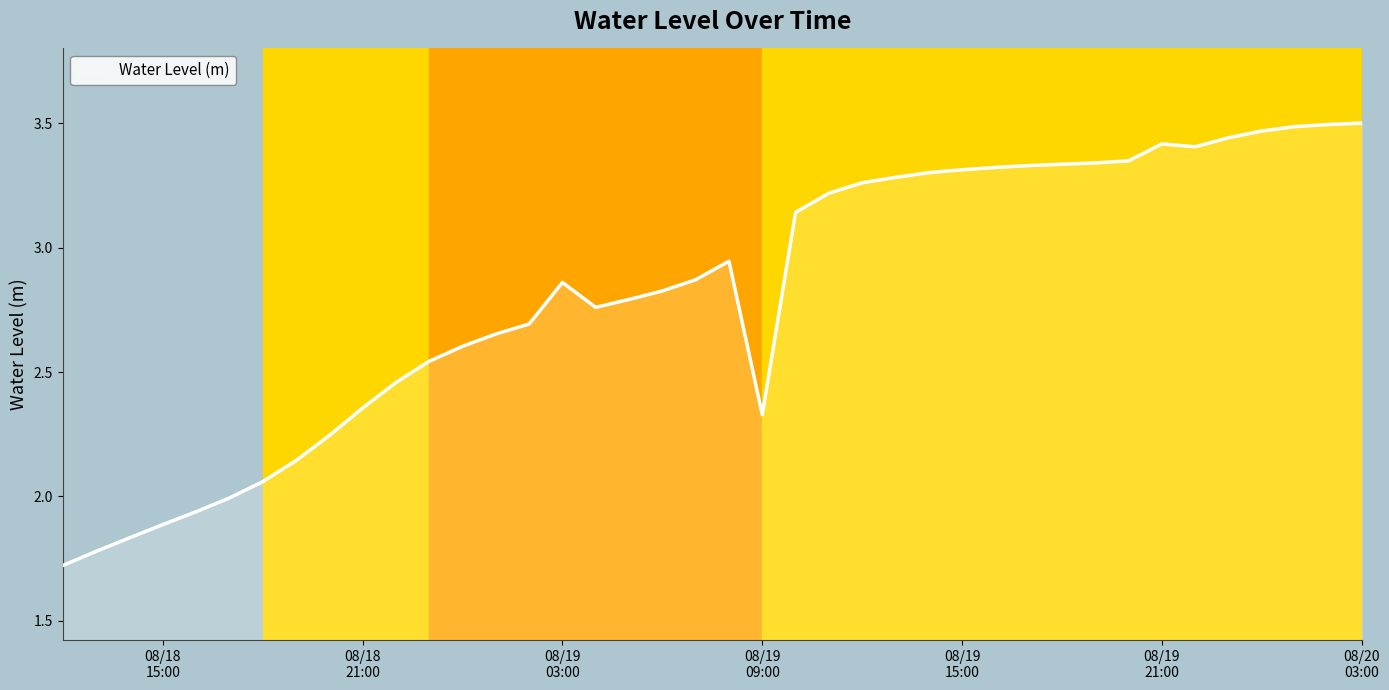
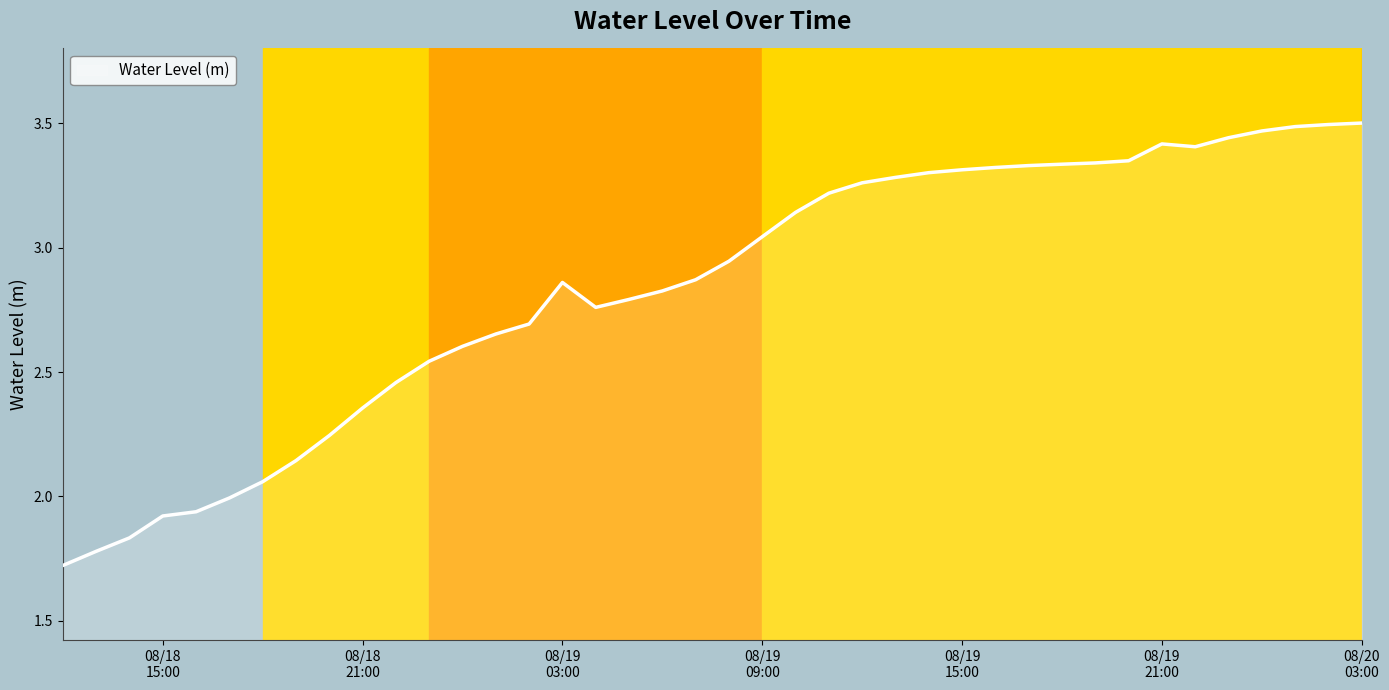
  {
-   "08/18 15:00": 1.89,
+   "08/18 15:00": 1.92,
    "08/18 21:00": 2.36,
    "08/19 03:00": 2.86,
-   "08/19 09:00": 2.33,
+   "08/19 09:00": 3.04,
    "08/19 15:00": 3.31,
    "08/19 21:00": 3.42,
    "08/20 03:00": 3.50
  }
